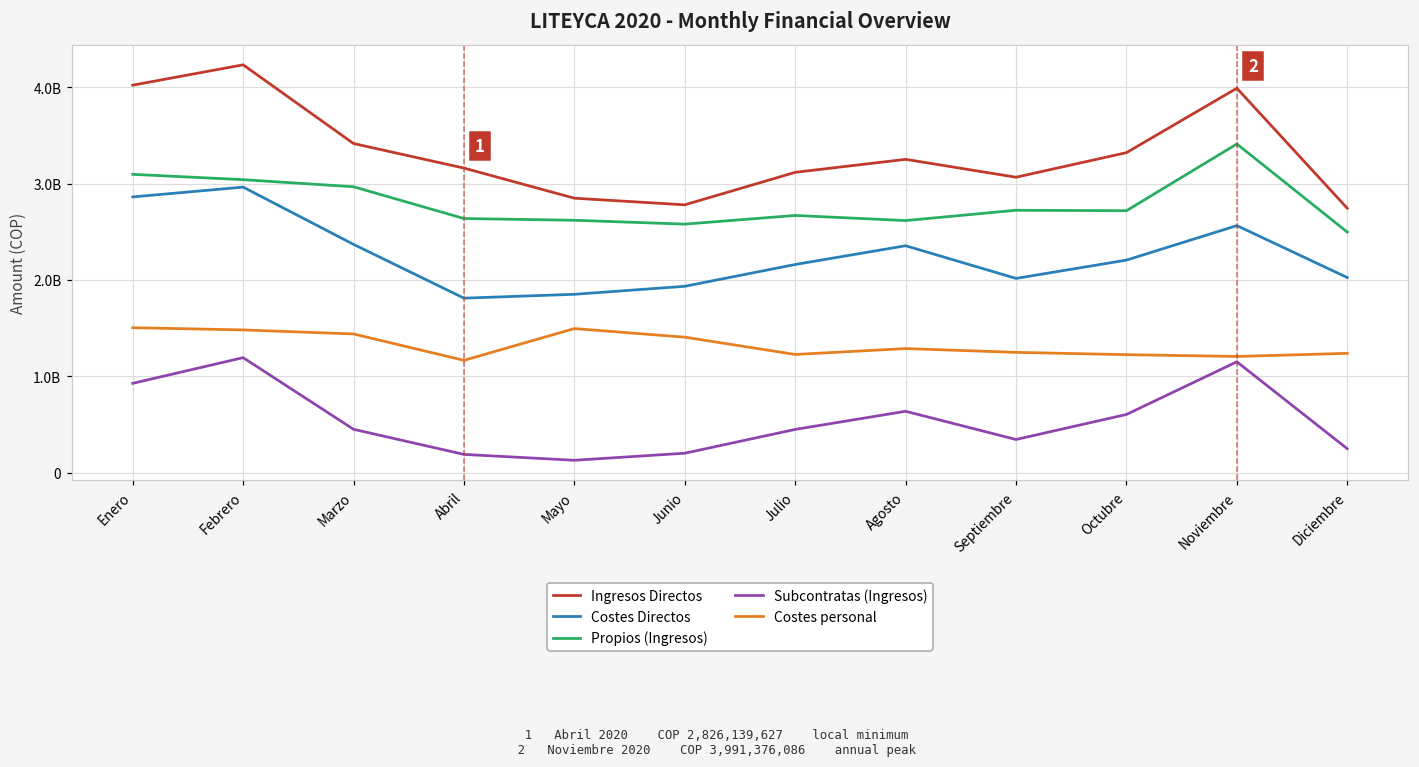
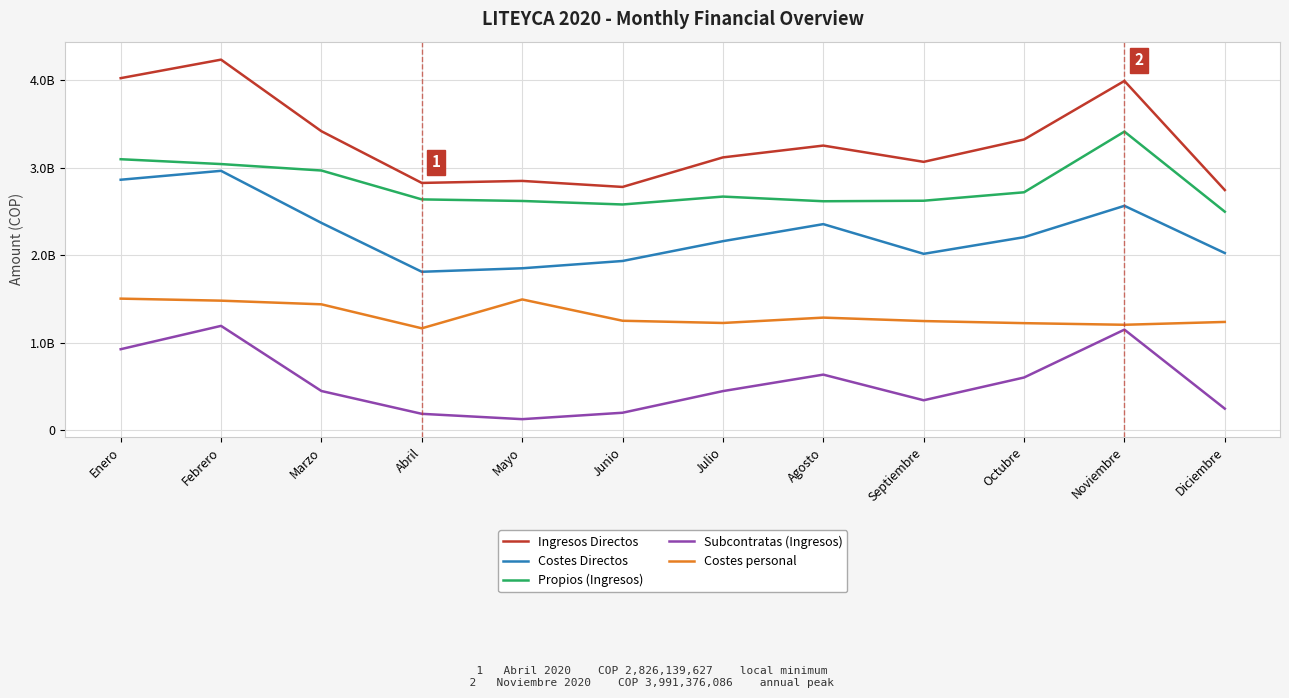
  {
    "Ingresos Directos": {
      "Enero": 4000000000,
      "Febrero": 4200000000,
      "Marzo": 3400000000,
-     "Abril": 3200000000,
+     "Abril": 2800000000,
      "Mayo": 2800000000,
      "Junio": 2800000000,
      "Julio": 3100000000,
      "Agosto": 3300000000,
      "Septiembre": 3100000000,
      "Octubre": 3300000000,
      "Diciembre": 2700000000
    },
    "Costes Directos": {
      "Enero": 2900000000,
      "Febrero": 3000000000,
      "Marzo": 2400000000,
      "Abril": 1800000000,
      "Mayo": 1900000000,
      "Junio": 1900000000,
      "Julio": 2200000000,
      "Agosto": 2400000000,
      "Septiembre": 2000000000,
      "Octubre": 2200000000,
      "Noviembre": 2600000000,
      "Diciembre": 2000000000
    },
    "Propios (Ingresos)": {
      "Enero": 3100000000,
      "Febrero": 3000000000,
      "Marzo": 3000000000,
      "Abril": 2600000000,
      "Mayo": 2600000000,
      "Junio": 2600000000,
      "Julio": 2700000000,
      "Agosto": 2600000000,
-     "Septiembre": 2700000000,
+     "Septiembre": 2600000000,
      "Octubre": 2700000000,
      "Noviembre": 3400000000,
      "Diciembre": 2500000000
    },
    "Subcontratas (Ingresos)": {
      "Enero": 900000000,
      "Febrero": 1200000000,
      "Marzo": 400000000,
      "Abril": 200000000,
      "Mayo": 100000000,
      "Junio": 200000000,
      "Julio": 400000000,
      "Agosto": 600000000,
      "Septiembre": 300000000,
      "Octubre": 600000000,
      "Noviembre": 1100000000,
      "Diciembre": 200000000
    },
    "Costes personal": {
      "Enero": 1500000000,
      "Febrero": 1500000000,
      "Marzo": 1400000000,
      "Abril": 1200000000,
      "Mayo": 1500000000,
-     "Junio": 1400000000,
+     "Junio": 1300000000,
      "Julio": 1200000000,
      "Agosto": 1300000000,
      "Septiembre": 1200000000,
      "Octubre": 1200000000,
      "Noviembre": 1200000000,
      "Diciembre": 1200000000
    }
  }
